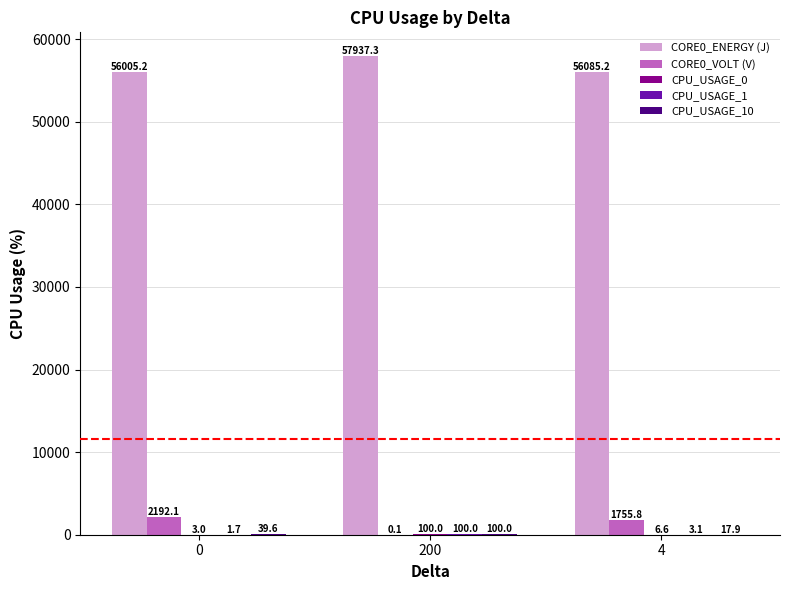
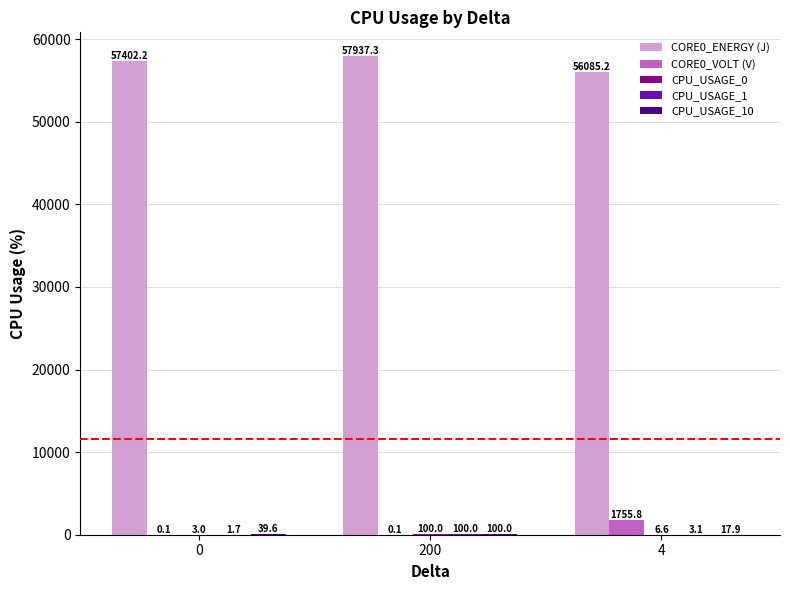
  {
    "CORE0_ENERGY (J)": {
-     "0": 56005.2,
+     "0": 57402.2,
      "200": 57937.3,
      "4": 56085.2
    },
    "CORE0_VOLT (V)": {
-     "0": 2192.1,
+     "0": 0.1,
      "200": 0.1,
      "4": 1755.8
    }
  }
